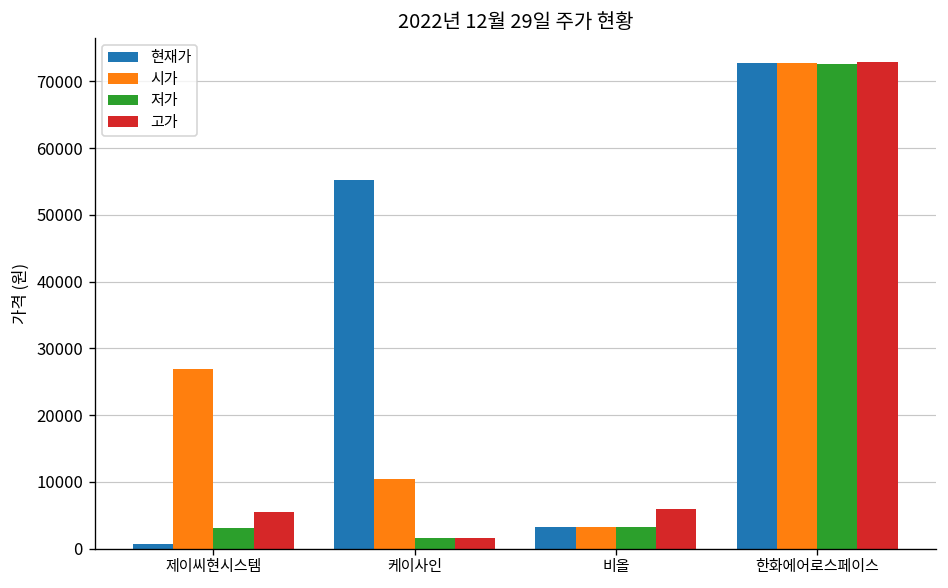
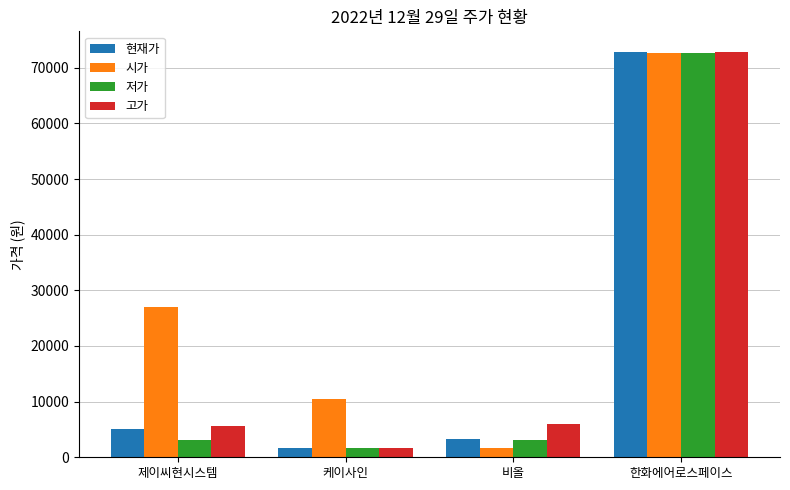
  {
    "현재가": {
-     "제이씨현시스템": 1000,
-     "케이사인": 55000,
+     "제이씨현시스템": 5000,
+     "케이사인": 2000,
      "비올": 3000,
      "한화에어로스페이스": 73000
    },
    "시가": {
      "제이씨현시스템": 27000,
      "케이사인": 11000,
-     "비올": 3000,
+     "비올": 2000,
      "한화에어로스페이스": 73000
    },
    "저가": {
      "제이씨현시스템": 3000,
      "케이사인": 2000,
      "비올": 3000,
      "한화에어로스페이스": 73000
    },
    "고가": {
      "제이씨현시스템": 6000,
      "케이사인": 2000,
      "비올": 6000,
      "한화에어로스페이스": 73000
    }
  }
